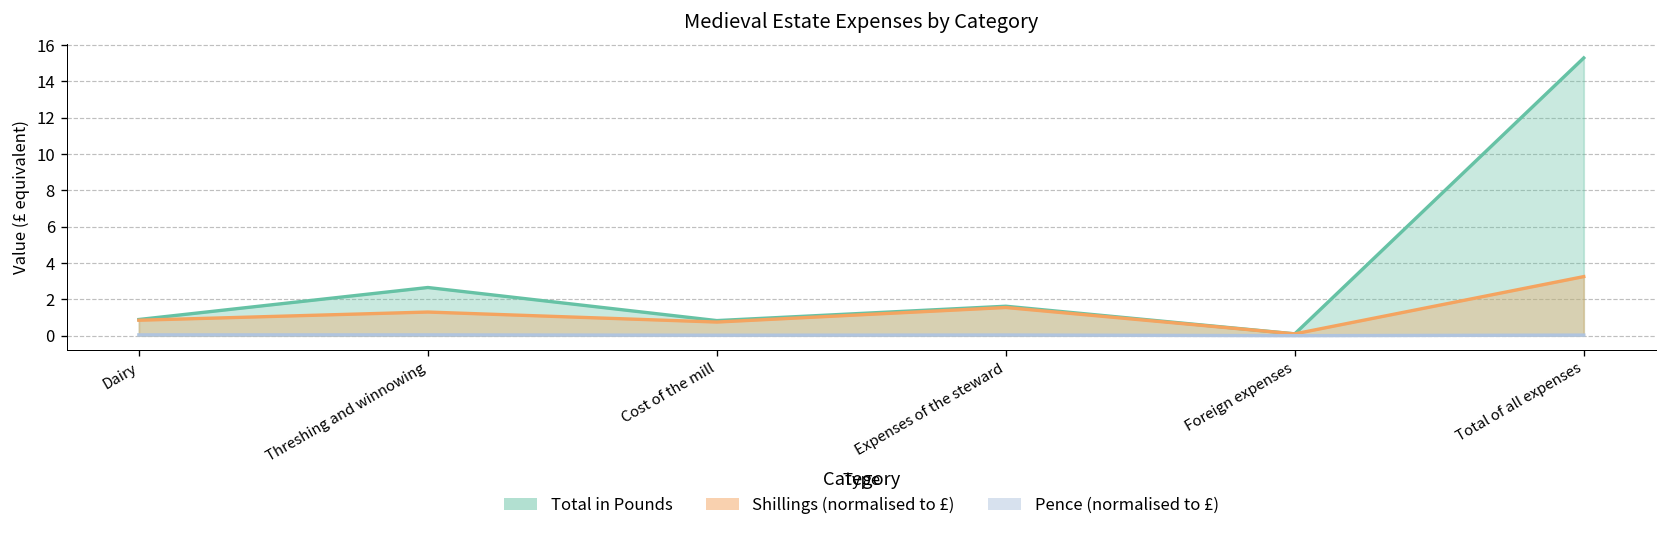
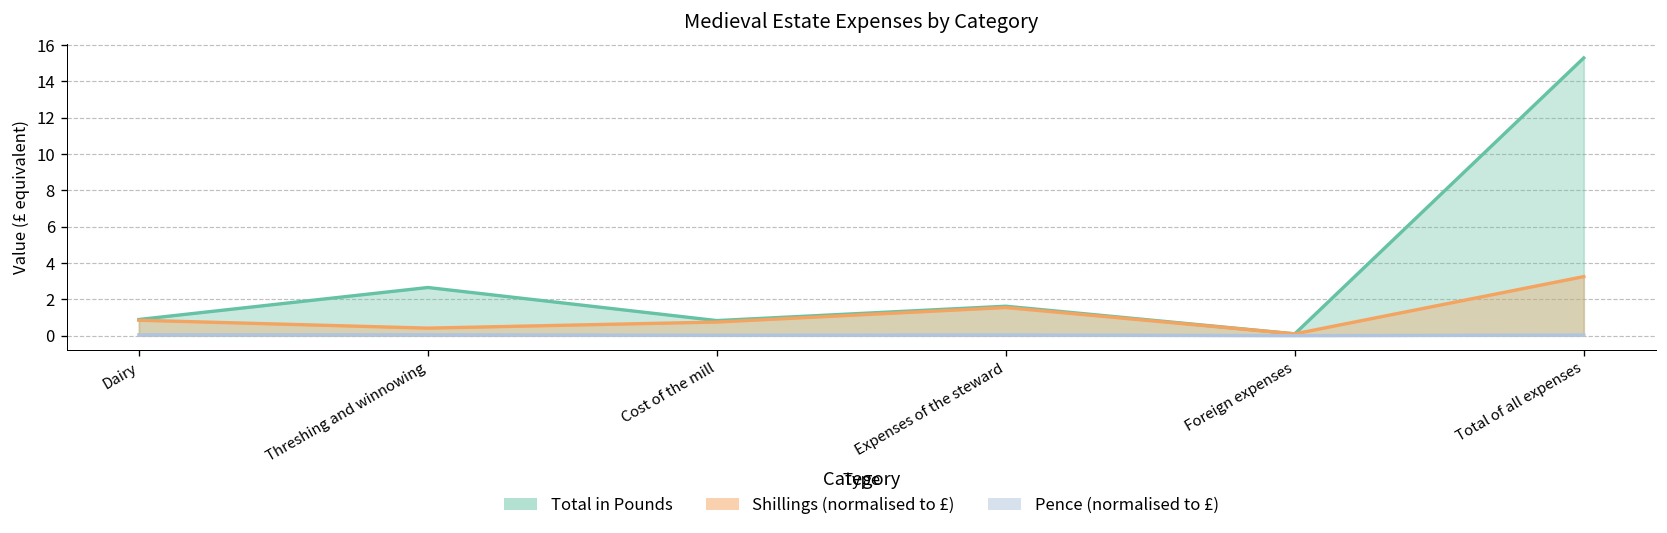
  {
    "Shillings (normalised to £)": {
-     "Threshing and winnowing": 1.3,
+     "Threshing and winnowing": 0.4,
      "Total of all expenses": 3.3
    }
  }
